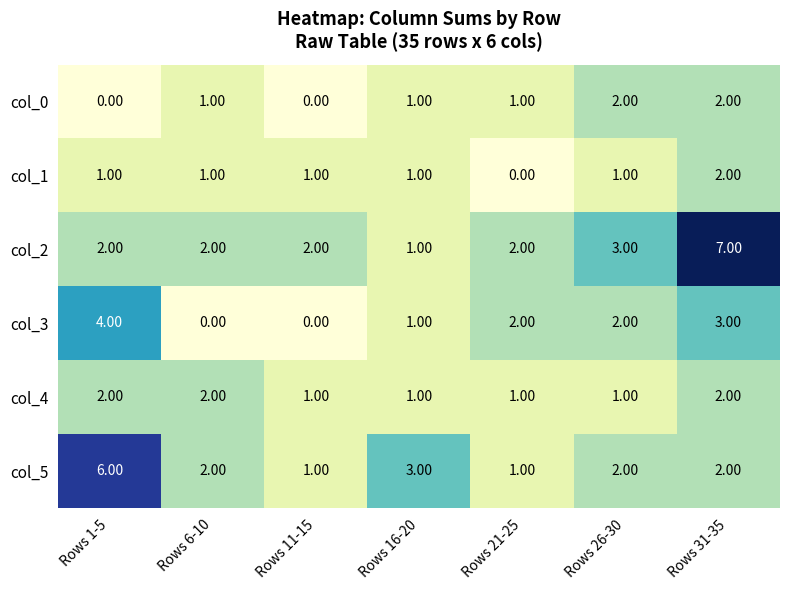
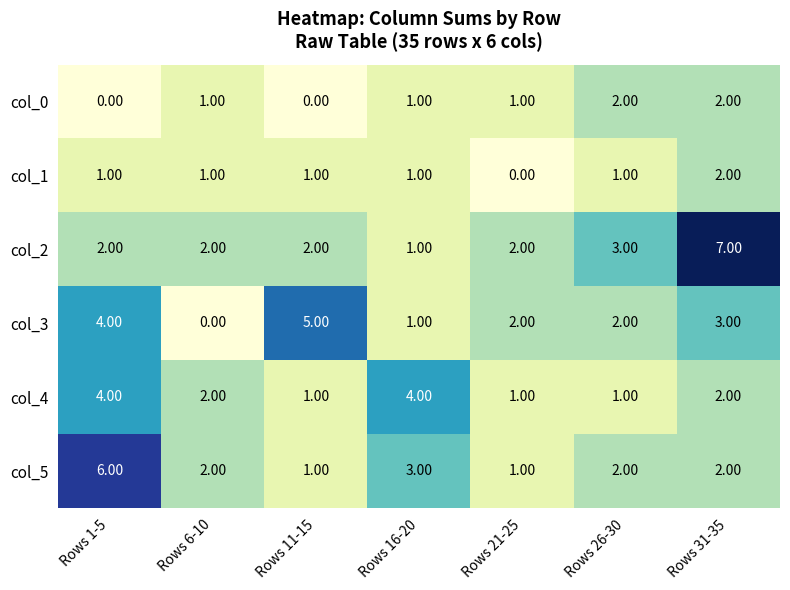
  {
    "col_0": {
      "Rows 1-5": 0.00,
      "Rows 6-10": 1.00,
      "Rows 11-15": 0.00,
      "Rows 16-20": 1.00,
      "Rows 21-25": 1.00,
      "Rows 26-30": 2.00,
      "Rows 31-35": 2.00
    },
    "col_1": {
      "Rows 1-5": 1.00,
      "Rows 6-10": 1.00,
      "Rows 11-15": 1.00,
      "Rows 16-20": 1.00,
      "Rows 21-25": 0.00,
      "Rows 26-30": 1.00,
      "Rows 31-35": 2.00
    },
    "col_2": {
      "Rows 1-5": 2.00,
      "Rows 6-10": 2.00,
      "Rows 11-15": 2.00,
      "Rows 16-20": 1.00,
      "Rows 21-25": 2.00,
      "Rows 26-30": 3.00,
      "Rows 31-35": 7.00
    },
    "col_3": {
      "Rows 1-5": 4.00,
      "Rows 6-10": 0.00,
-     "Rows 11-15": 0.00,
+     "Rows 11-15": 5.00,
      "Rows 16-20": 1.00,
      "Rows 21-25": 2.00,
      "Rows 26-30": 2.00,
      "Rows 31-35": 3.00
    },
    "col_4": {
-     "Rows 1-5": 2.00,
+     "Rows 1-5": 4.00,
      "Rows 6-10": 2.00,
      "Rows 11-15": 1.00,
-     "Rows 16-20": 1.00,
+     "Rows 16-20": 4.00,
      "Rows 21-25": 1.00,
      "Rows 26-30": 1.00,
      "Rows 31-35": 2.00
    },
    "col_5": {
      "Rows 1-5": 6.00,
      "Rows 6-10": 2.00,
      "Rows 11-15": 1.00,
      "Rows 16-20": 3.00,
      "Rows 21-25": 1.00,
      "Rows 26-30": 2.00,
      "Rows 31-35": 2.00
    }
  }
